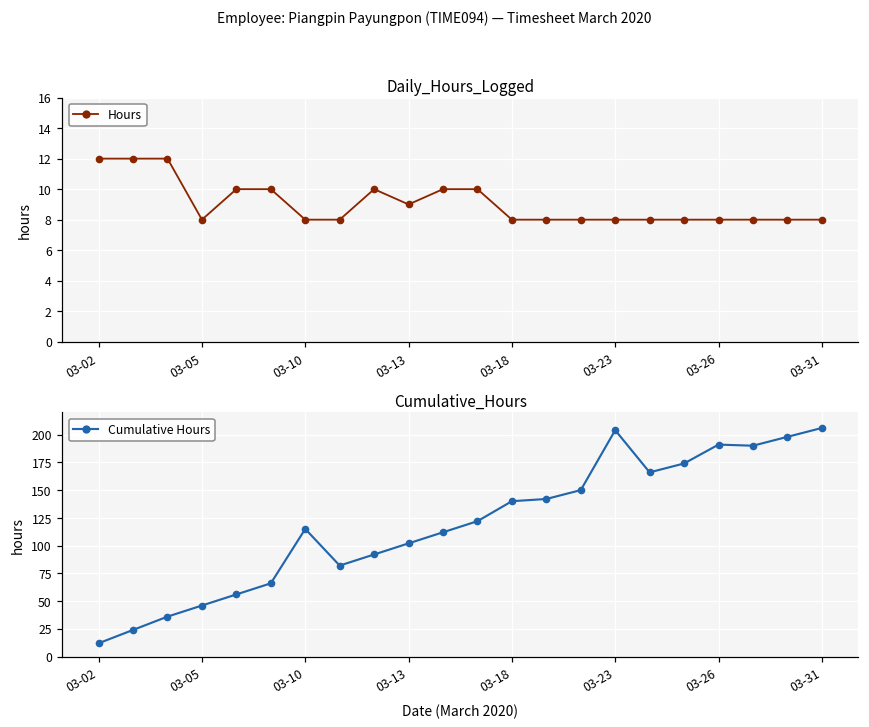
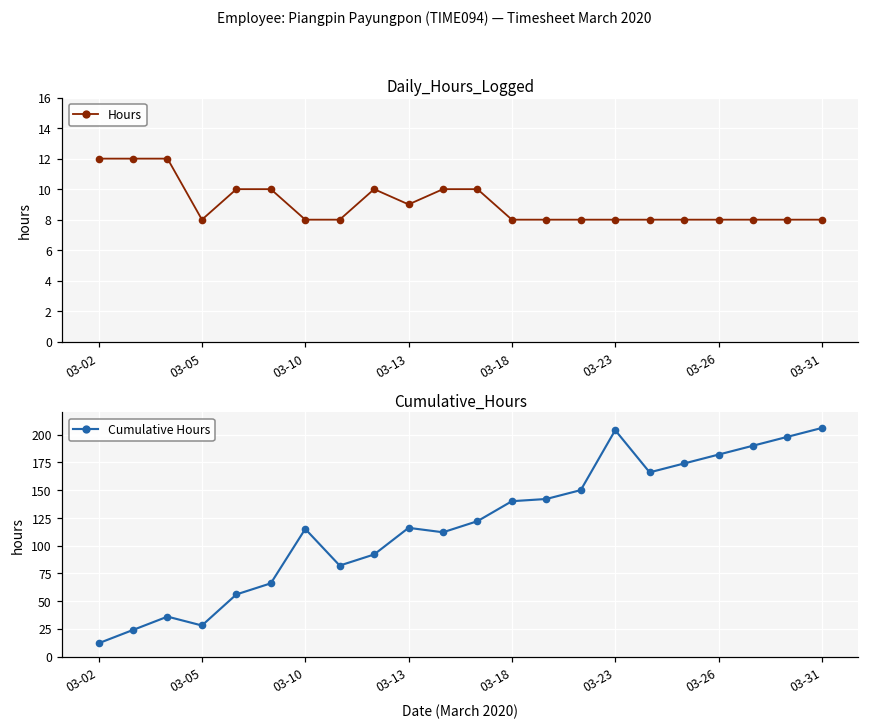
  {
    "Daily_Hours_Logged": {
      "03-02": 12.0,
      "03-05": 8.0,
      "03-10": 8.0,
      "03-13": 9.0,
      "03-18": 8.0,
      "03-23": 8.0,
      "03-26": 8.0,
      "03-31": 8.0
    },
    "Cumulative_Hours": {
      "03-02": 12,
-     "03-05": 46,
+     "03-05": 28,
      "03-10": 115,
-     "03-13": 102,
+     "03-13": 116,
      "03-18": 140,
      "03-23": 204,
-     "03-26": 191,
+     "03-26": 182,
      "03-31": 206
    }
  }
